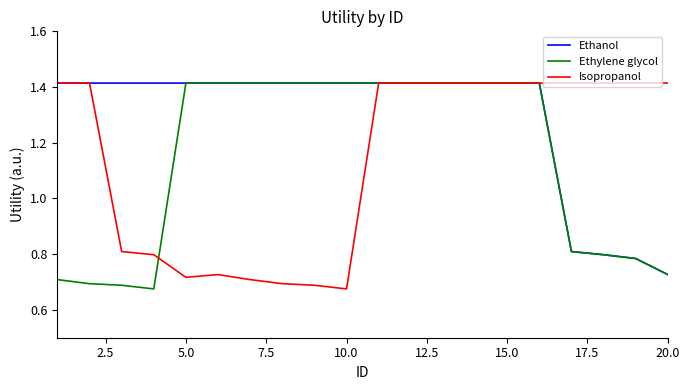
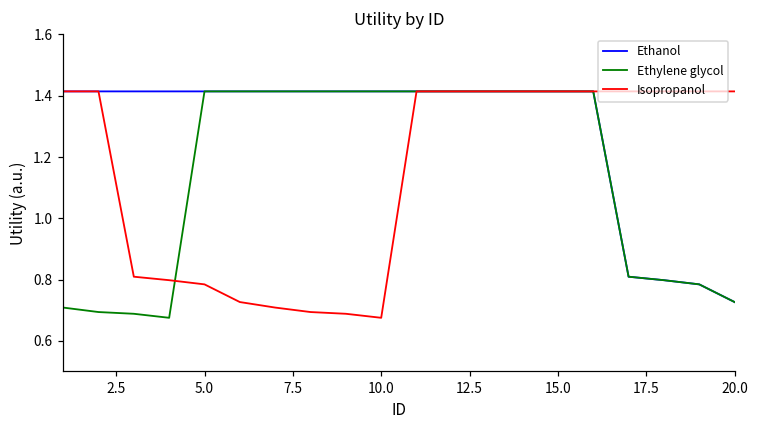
  {
    "Isopropanol": {
-     "5.0": 0.72,
+     "5.0": 0.78,
      "10.0": 0.68,
      "20.0": 1.41
    }
  }
